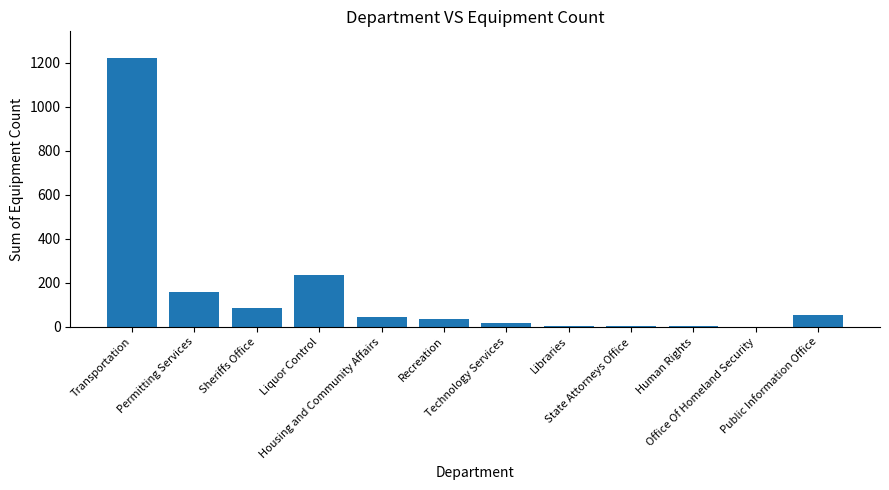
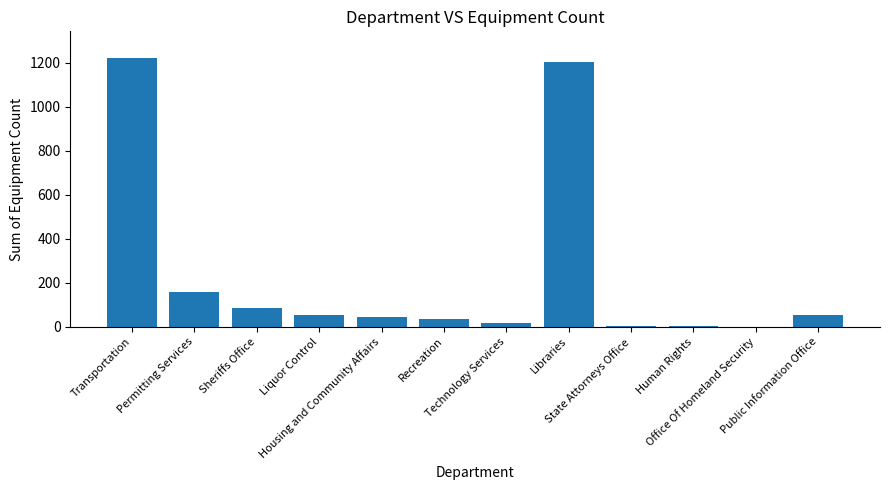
  {
    "Transportation": 1220,
    "Permitting Services": 160,
    "Sheriffs Office": 90,
-   "Liquor Control": 240,
+   "Liquor Control": 60,
    "Housing and Community Affairs": 50,
    "Recreation": 40,
    "Technology Services": 20,
-   "Libraries": 10,
+   "Libraries": 1200,
    "Public Information Office": 50
  }
